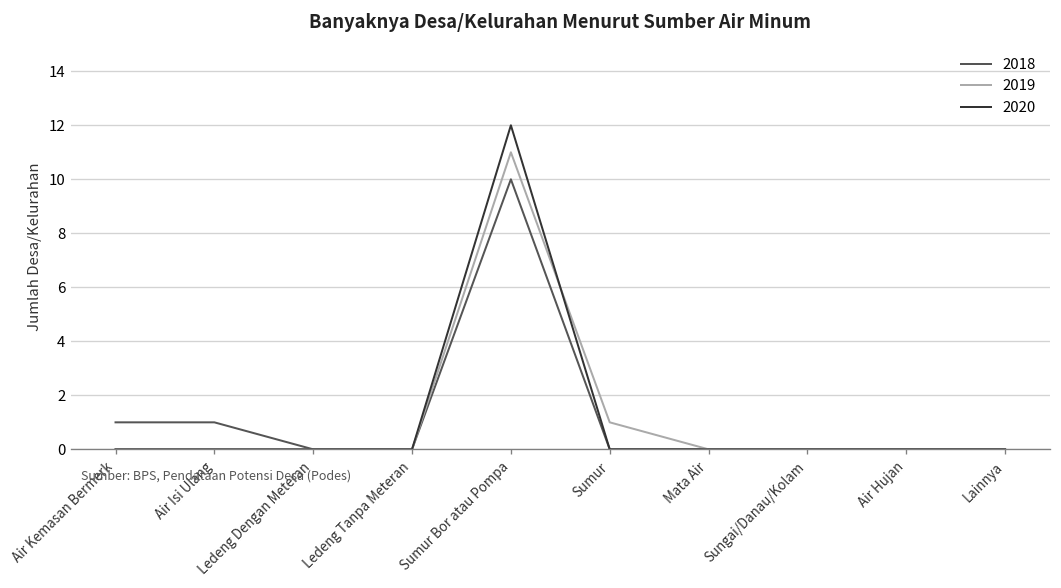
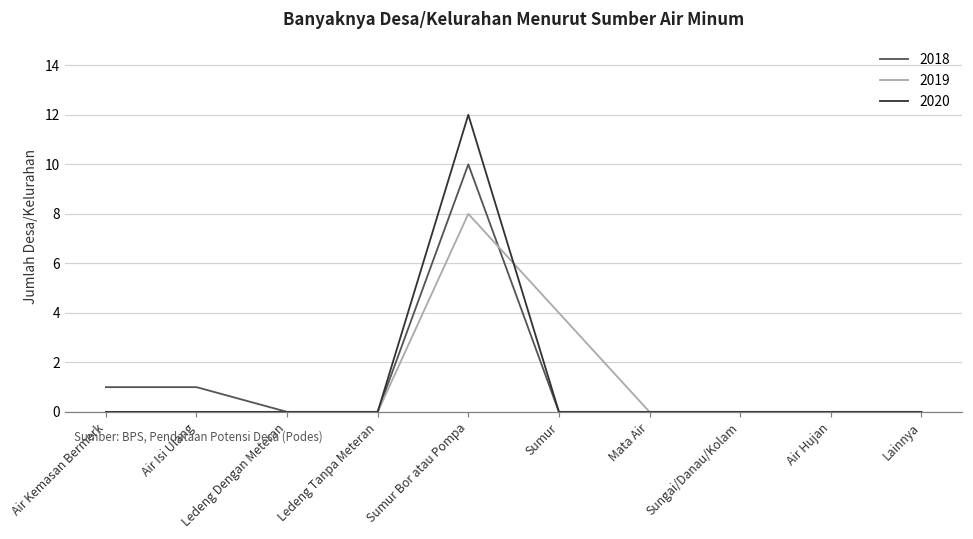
  {
    "2019": {
-     "Sumur Bor atau Pompa": 11,
-     "Sumur": 1
+     "Sumur Bor atau Pompa": 8,
+     "Sumur": 4
    }
  }
